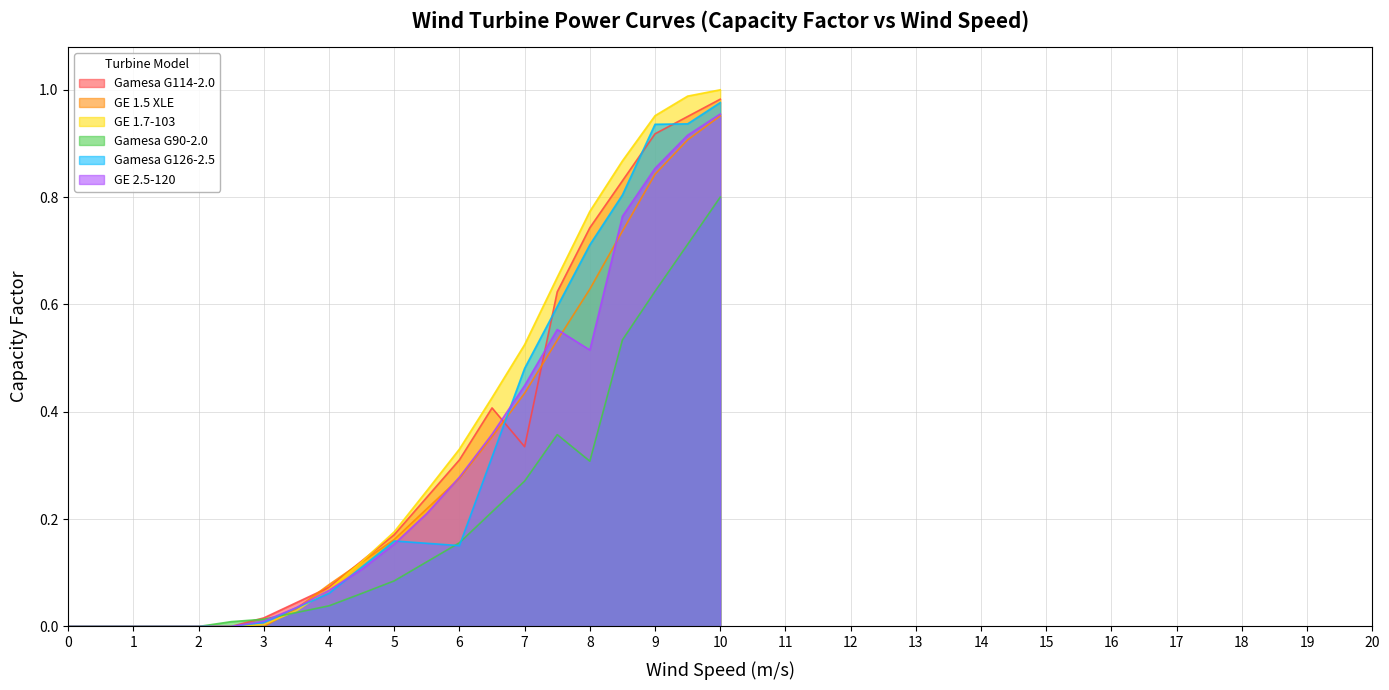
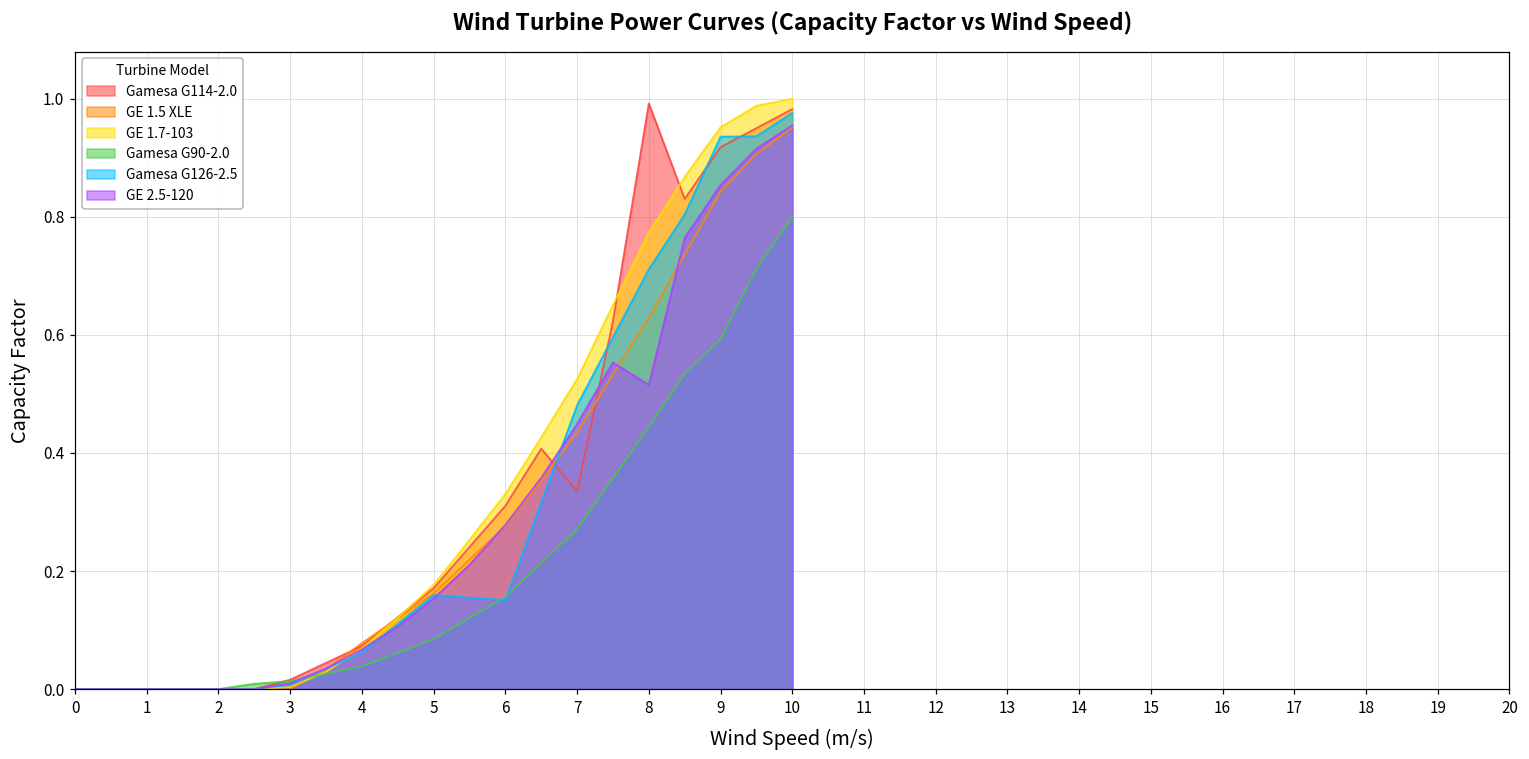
  {
    "Gamesa G114-2.0": {
      "5": 0.17,
      "6": 0.31,
      "7": 0.34,
-     "8": 0.74,
+     "8": 0.99,
      "9": 0.92,
      "10": 0.98
    },
    "GE 1.5 XLE": {
      "4": 0.08,
      "7": 0.43,
      "8": 0.63,
      "9": 0.84
    },
    "GE 1.7-103": {
      "5": 0.18,
      "6": 0.33,
      "7": 0.53,
      "8": 0.77,
      "9": 0.95,
      "10": 1.00
    },
    "Gamesa G90-2.0": {
      "4": 0.04,
      "5": 0.09,
      "6": 0.16,
      "7": 0.27,
-     "8": 0.31,
-     "9": 0.62,
+     "8": 0.44,
+     "9": 0.59,
      "10": 0.80
    },
    "Gamesa G126-2.5": {
      "4": 0.06,
      "6": 0.15,
      "7": 0.48,
      "8": 0.71,
      "9": 0.94,
      "10": 0.98
    },
    "GE 2.5-120": {
      "5": 0.15,
      "7": 0.45,
      "8": 0.52,
      "9": 0.85
    }
  }
